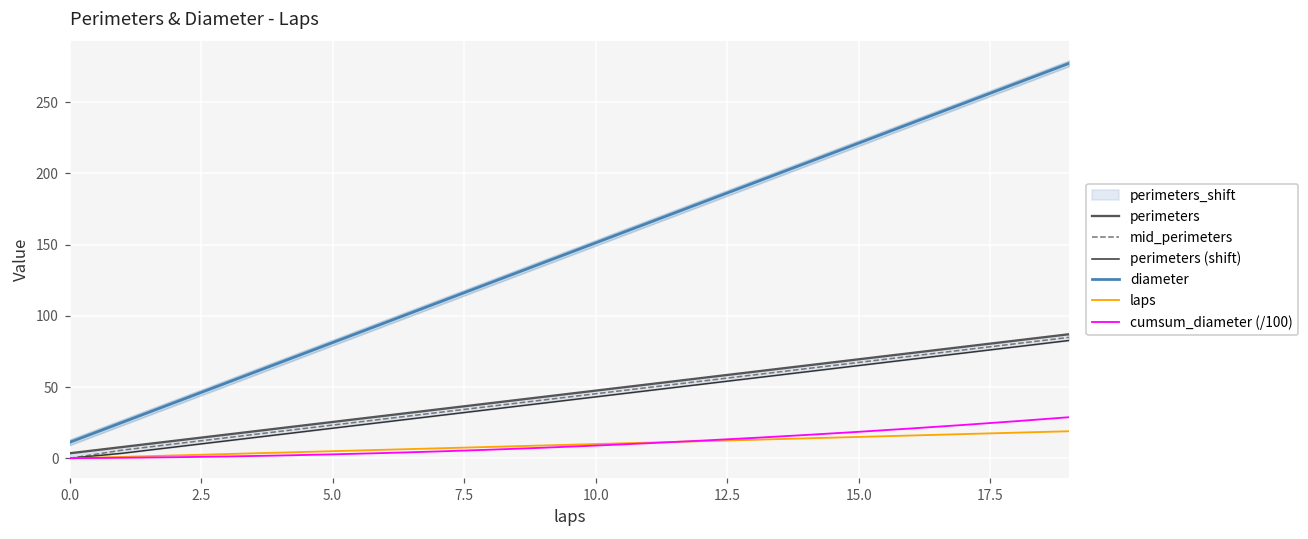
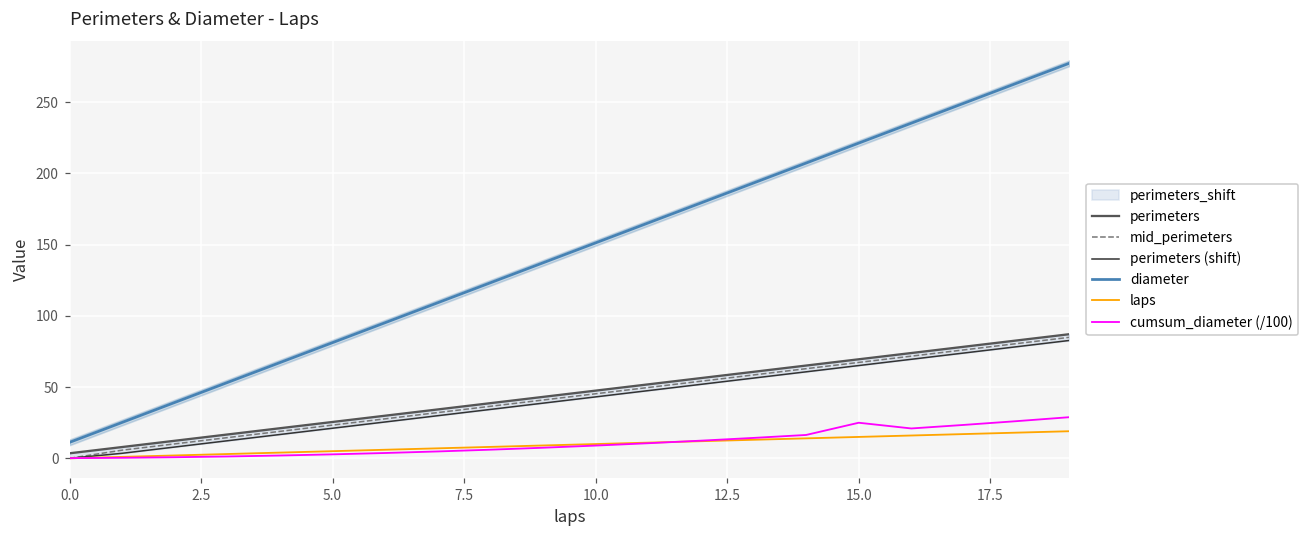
  {
    "mid_perimeters": {
      "5.0": 23,
      "10.0": 45,
      "15.0": 67
    },
    "perimeters (shift)": {
      "5.0": 21,
      "10.0": 43,
      "15.0": 65
    },
    "laps": {
      "5.0": 5,
      "15.0": 15
    },
    "cumsum_diameter (/100)": {
      "5.0": 3,
-     "15.0": 19
+     "15.0": 25
    }
  }
